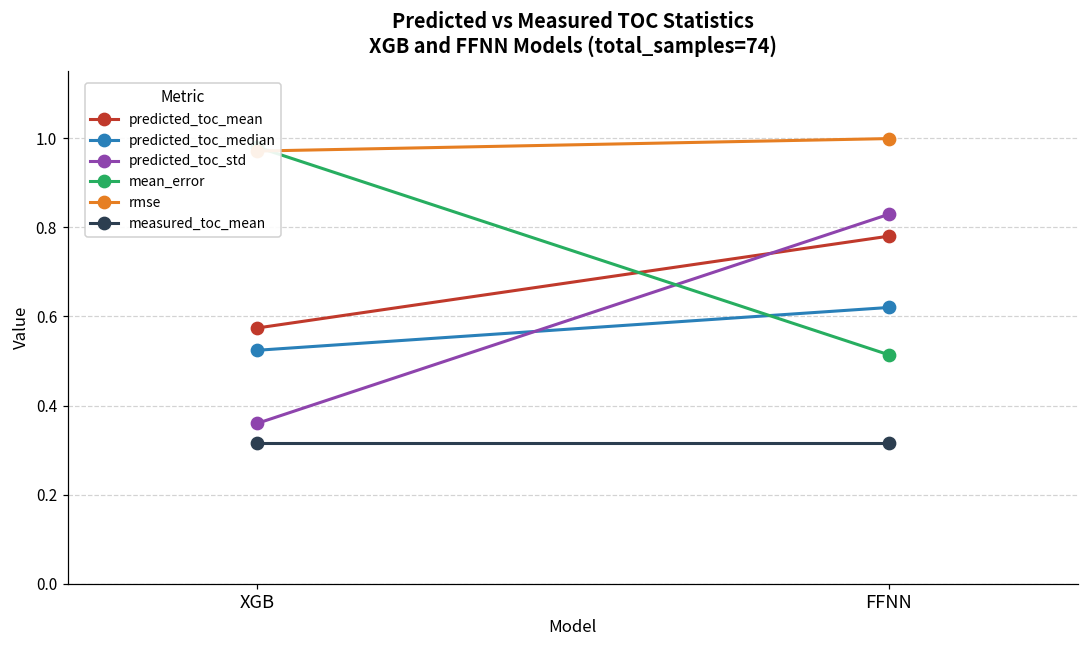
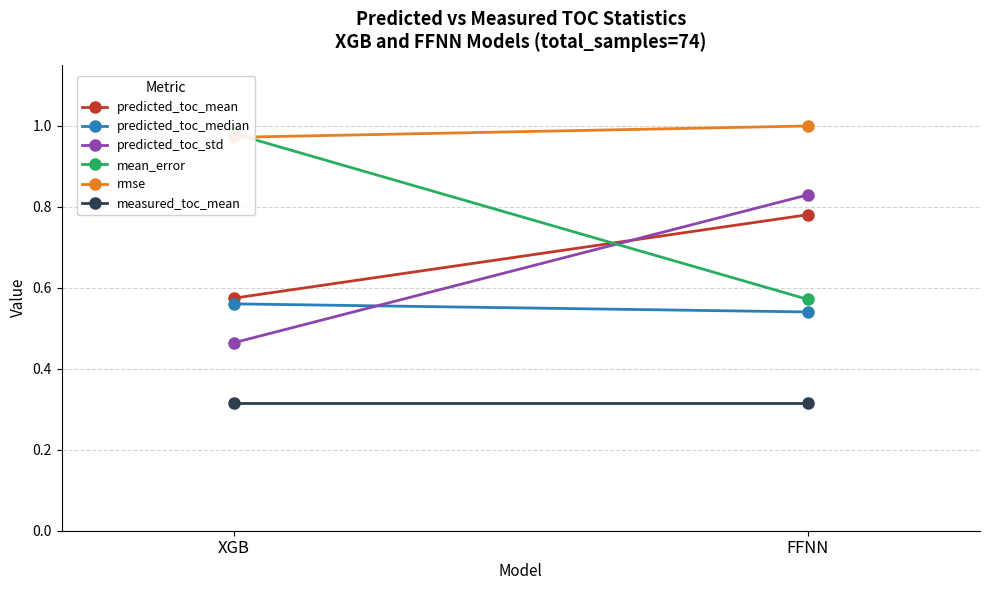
  {
    "predicted_toc_mean": {
      "XGB": 0.57,
      "FFNN": 0.78
    },
    "predicted_toc_median": {
-     "XGB": 0.52,
-     "FFNN": 0.62
+     "XGB": 0.56,
+     "FFNN": 0.54
    },
    "predicted_toc_std": {
-     "XGB": 0.36,
+     "XGB": 0.46,
      "FFNN": 0.83
    },
    "mean_error": {
-     "FFNN": 0.51
+     "FFNN": 0.57
    },
    "rmse": {
      "FFNN": 1.00
    },
    "measured_toc_mean": {
      "XGB": 0.32,
      "FFNN": 0.32
    }
  }
